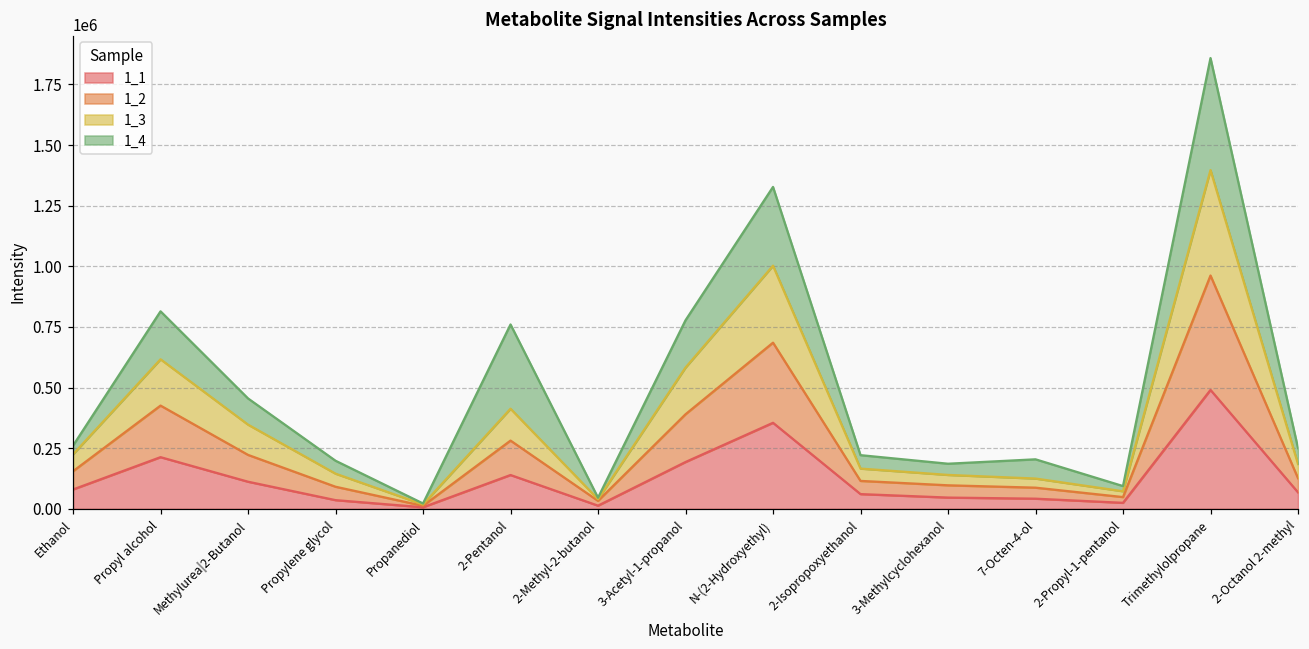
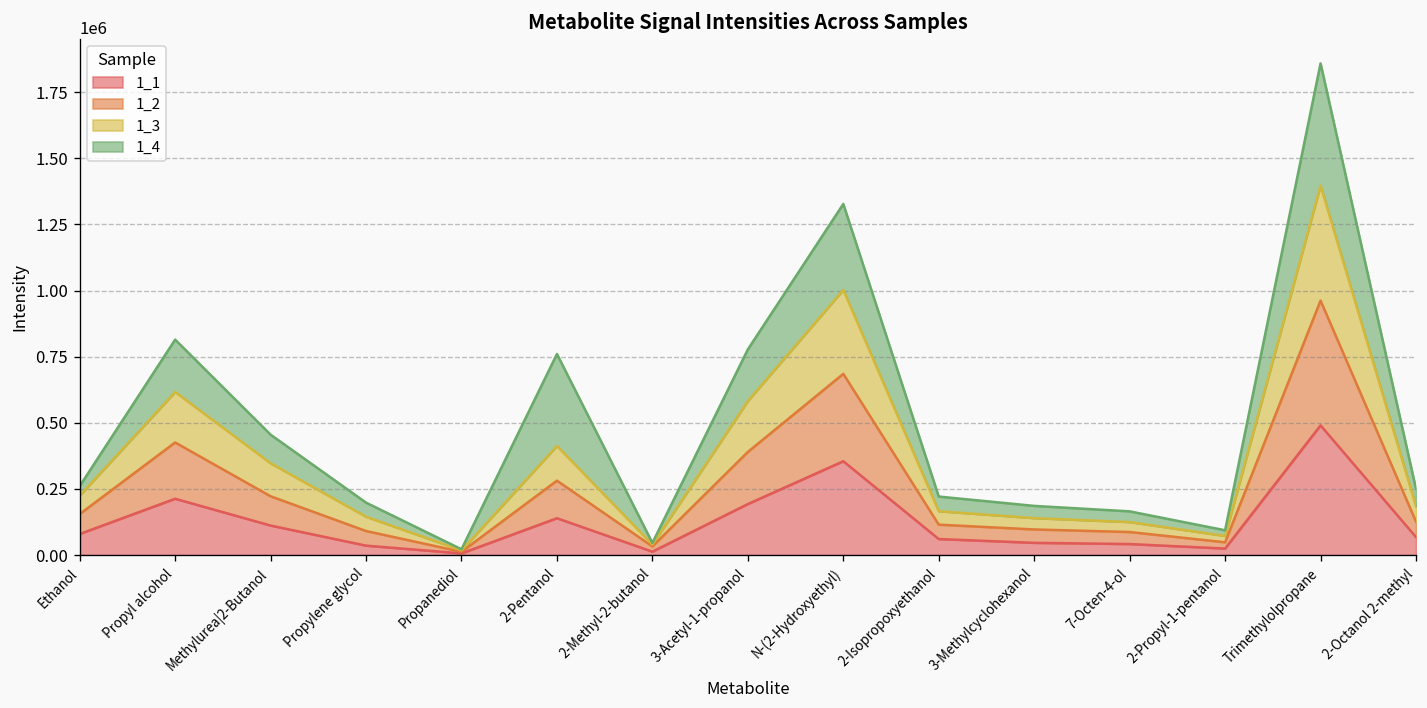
  {
    "1_4": {
      "Ethanol": 40000,
      "Propyl alcohol": 200000,
      "Methylurea|2-Butanol": 110000,
      "Propylene glycol": 50000,
      "2-Pentanol": 350000,
      "3-Acetyl-1-propanol": 190000,
      "N-(2-Hydroxyethyl)": 320000,
      "2-Isopropoxyethanol": 60000,
      "3-Methylcyclohexanol": 50000,
-     "7-Octen-4-ol": 80000,
+     "7-Octen-4-ol": 40000,
      "2-Propyl-1-pentanol": 20000,
      "Trimethylolpropane": 460000,
      "2-Octanol 2-methyl": 70000
    }
  }
